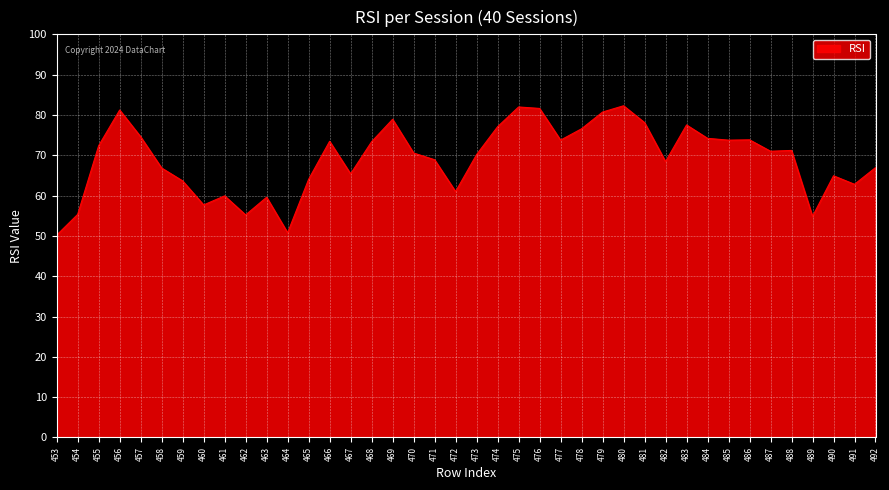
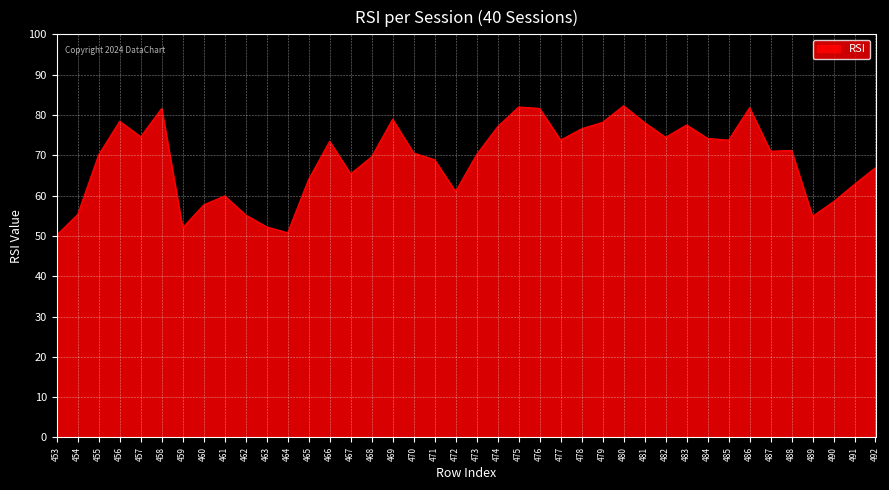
  {
    "453": 50,
    "454": 55,
-   "455": 72,
-   "456": 81,
+   "455": 70,
+   "456": 78,
    "457": 75,
-   "458": 67,
-   "459": 64,
+   "458": 82,
+   "459": 52,
    "460": 58,
    "461": 60,
    "462": 55,
-   "463": 60,
+   "463": 52,
    "464": 51,
    "465": 64,
    "466": 73,
    "467": 65,
-   "468": 73,
+   "468": 70,
    "469": 79,
    "470": 71,
    "471": 69,
    "472": 61,
    "473": 70,
    "474": 77,
    "475": 82,
    "476": 82,
    "477": 74,
    "478": 77,
-   "479": 81,
+   "479": 78,
    "480": 82,
    "481": 78,
-   "482": 68,
+   "482": 74,
    "483": 78,
    "484": 74,
    "485": 74,
-   "486": 74,
+   "486": 82,
    "487": 71,
    "488": 71,
    "489": 55,
-   "490": 65,
+   "490": 58,
    "491": 63,
    "492": 67
  }
